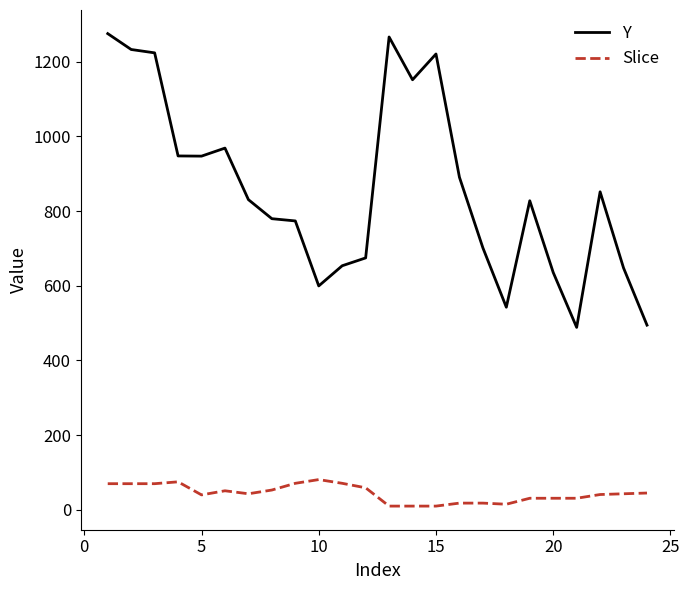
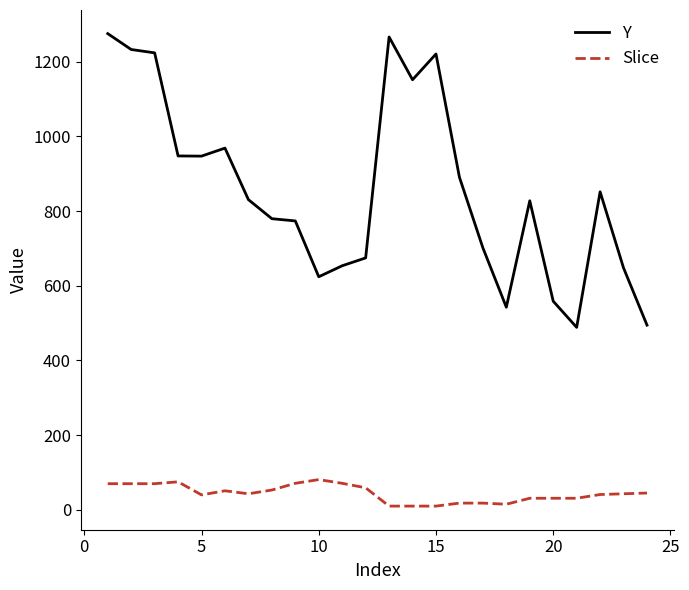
  {
    "Y": {
      "5": 950,
-     "10": 600,
+     "10": 620,
      "15": 1220,
-     "20": 640
+     "20": 560
    },
    "Slice": {
      "5": 40,
      "10": 80,
      "15": 10,
      "20": 30
    }
  }
